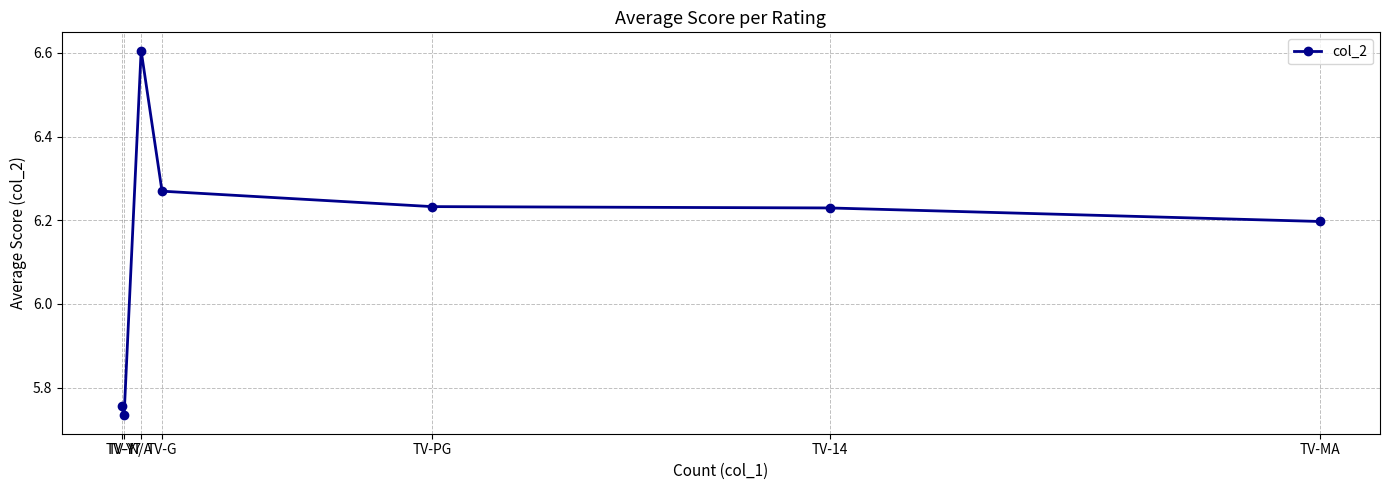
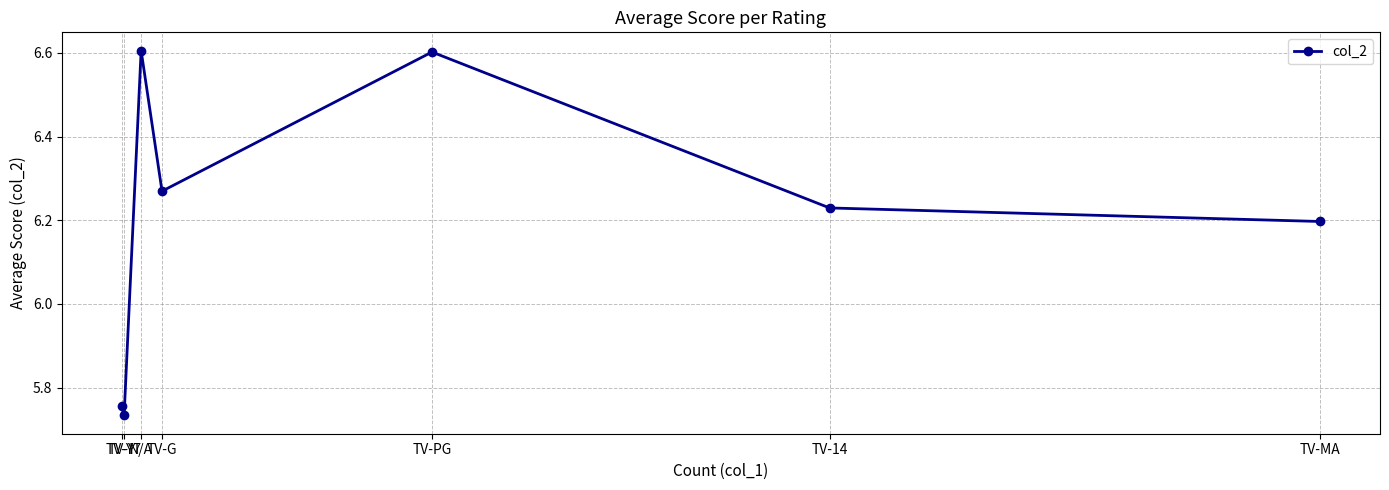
  {
-   "TV-PG": 6.23,
+   "TV-PG": 6.60,
    "TV-14": 6.23,
    "TV-MA": 6.20
  }
